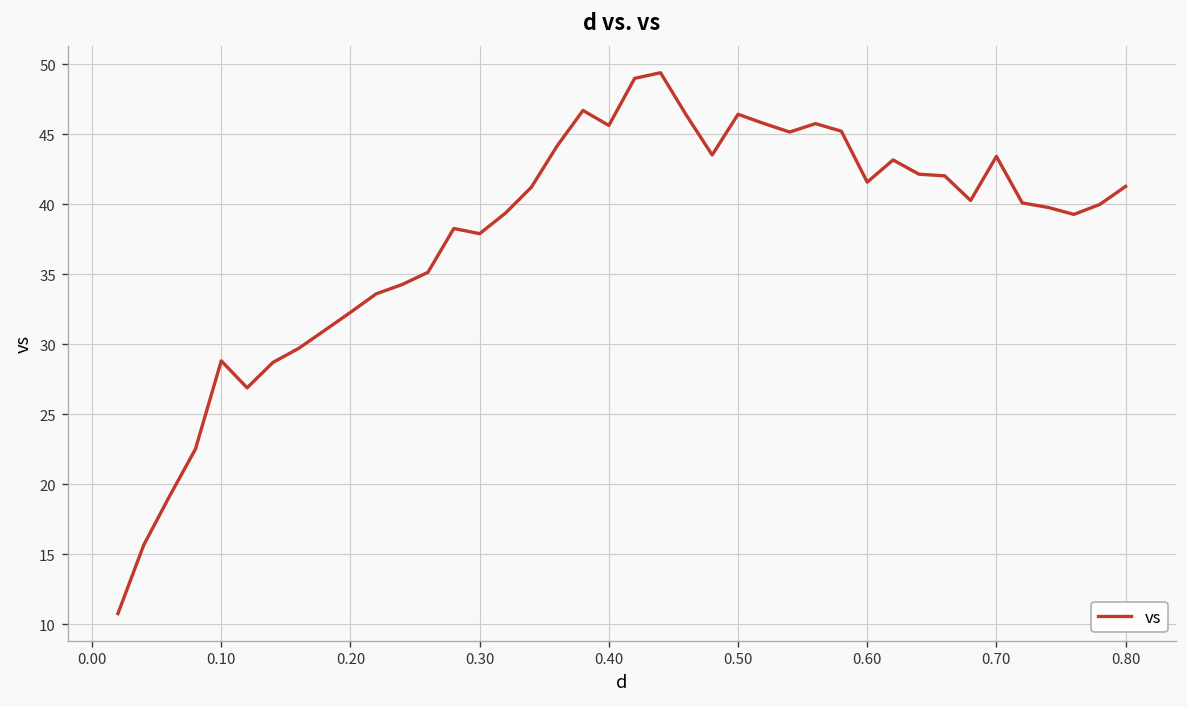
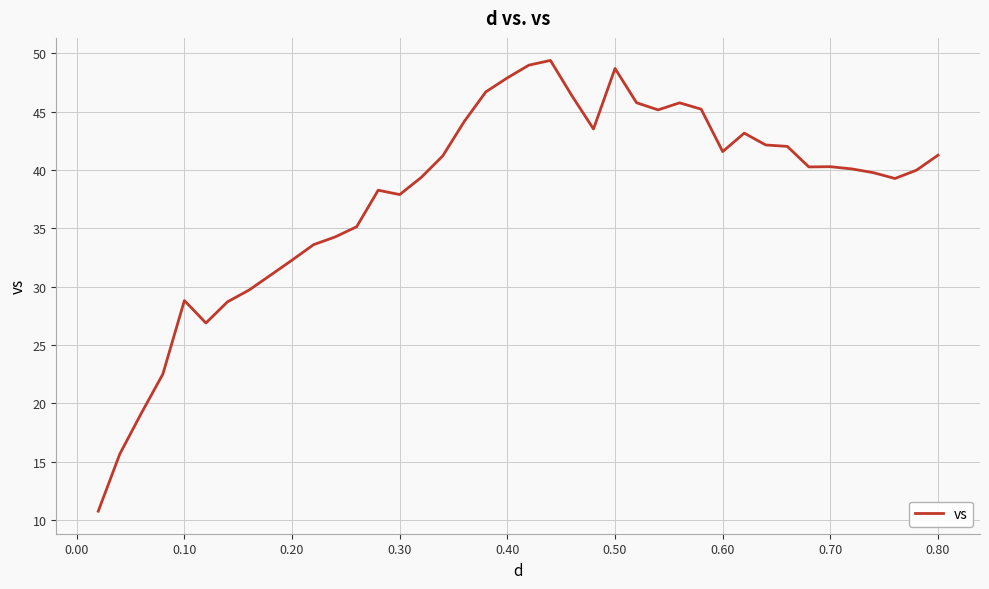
  {
    "0.10": 28.8,
    "0.20": 32.3,
    "0.30": 37.9,
-   "0.40": 45.6,
-   "0.50": 46.4,
+   "0.40": 47.9,
+   "0.50": 48.7,
    "0.60": 41.6,
-   "0.70": 43.4,
+   "0.70": 40.3,
    "0.80": 41.3
  }
